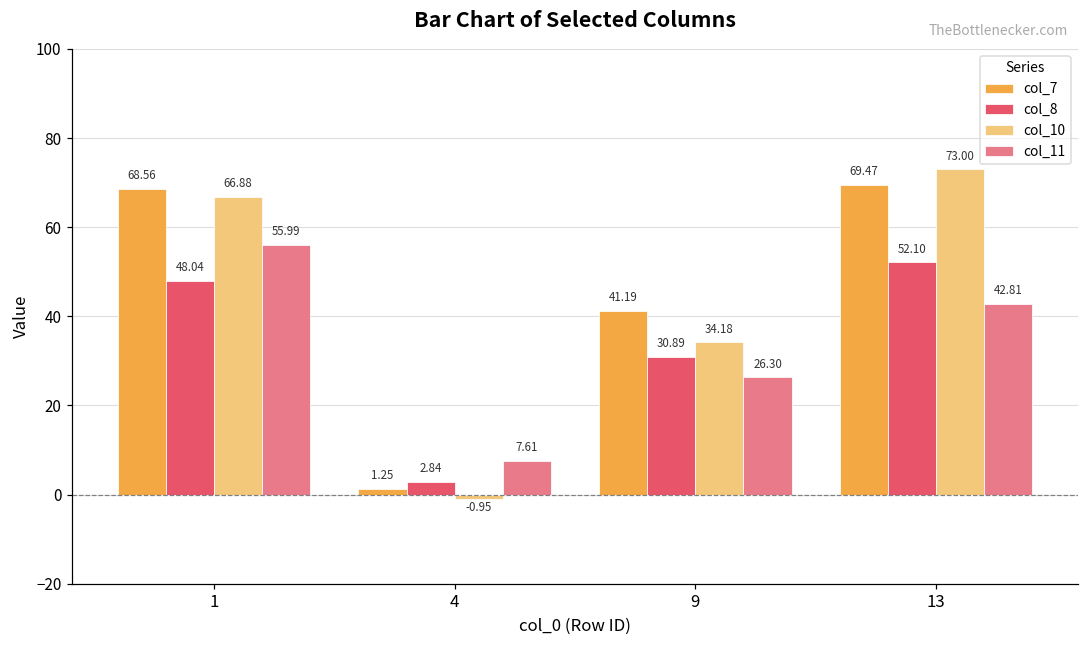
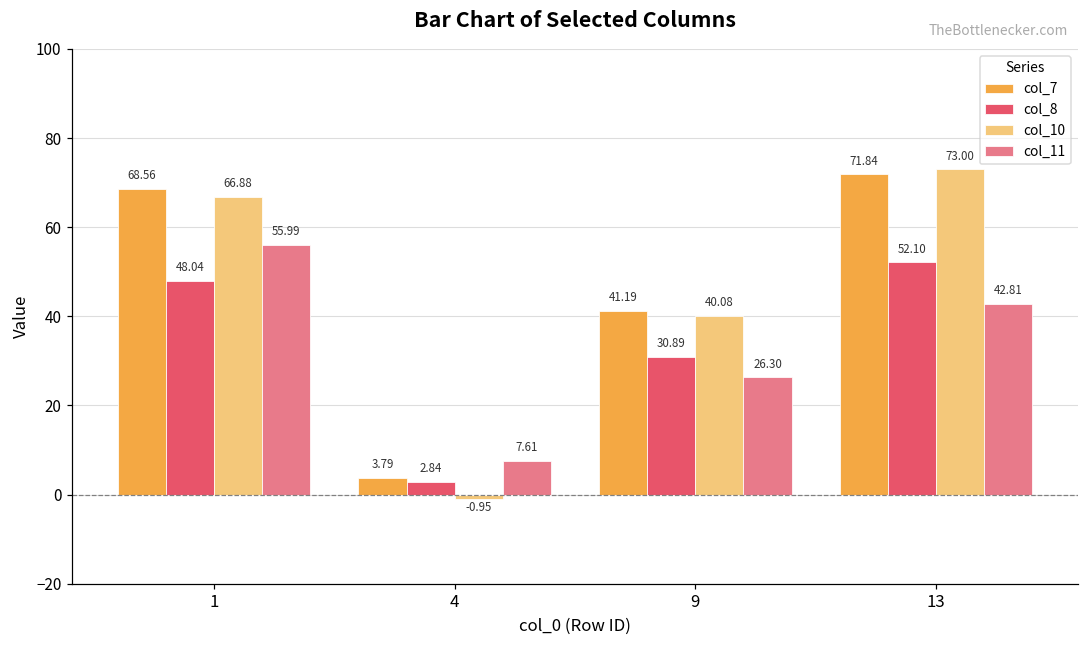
  {
    "col_7": {
      "1": 68.56,
-     "4": 1.25,
+     "4": 3.79,
      "9": 41.19,
-     "13": 69.47
+     "13": 71.84
    },
    "col_10": {
      "1": 66.88,
      "4": -0.95,
-     "9": 34.18,
+     "9": 40.08,
      "13": 73.00
    }
  }
